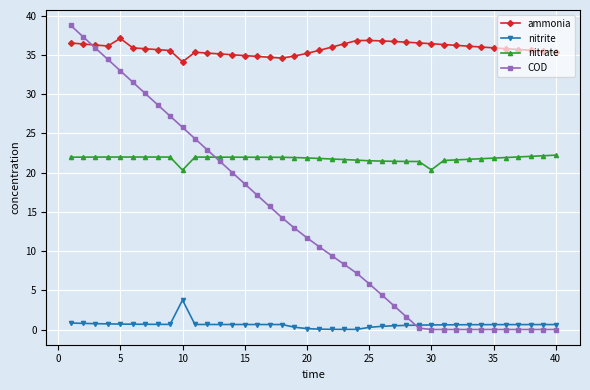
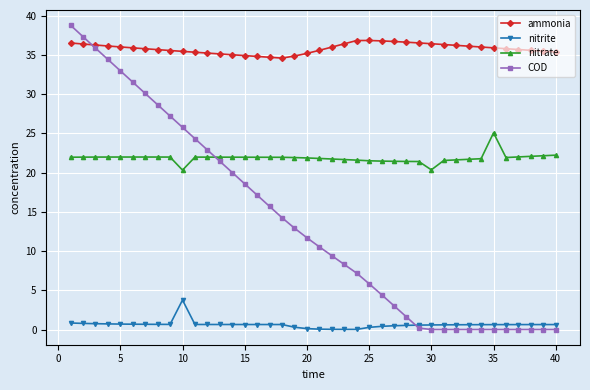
  {
    "ammonia": {
-     "5": 37,
-     "10": 34,
+     "5": 36,
+     "10": 35,
      "15": 35,
      "20": 35,
      "25": 37,
      "30": 36,
      "35": 36
    },
    "nitrite": {
      "5": 1,
      "10": 4,
      "15": 1,
      "20": 0,
      "25": 0,
      "30": 1,
      "35": 1,
      "40": 1
    },
    "nitrate": {
      "5": 22,
      "10": 20,
      "15": 22,
      "20": 22,
      "25": 21,
      "30": 20,
-     "35": 22,
+     "35": 25,
      "40": 22
    },
    "COD": {
      "5": 33,
      "10": 26,
      "15": 19,
      "20": 12,
      "25": 6,
      "30": 0,
      "35": 0,
      "40": 0
    }
  }
